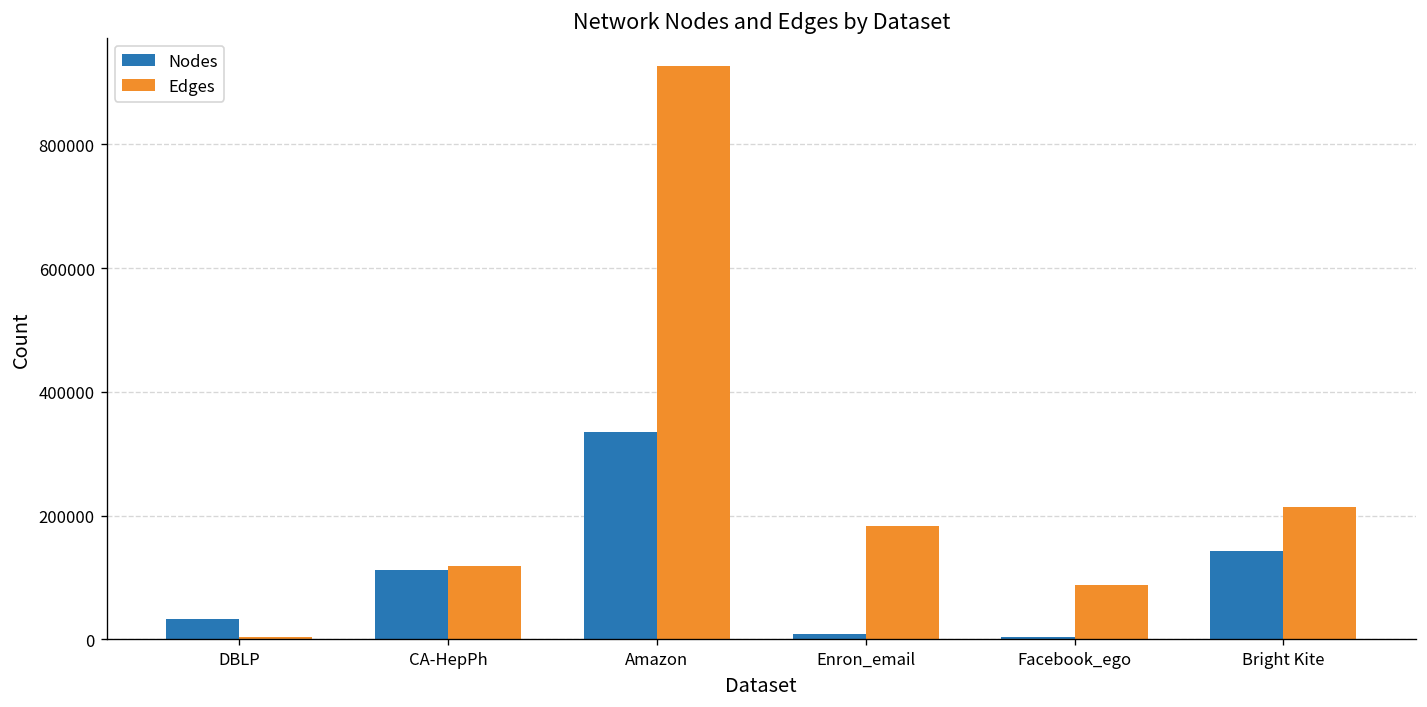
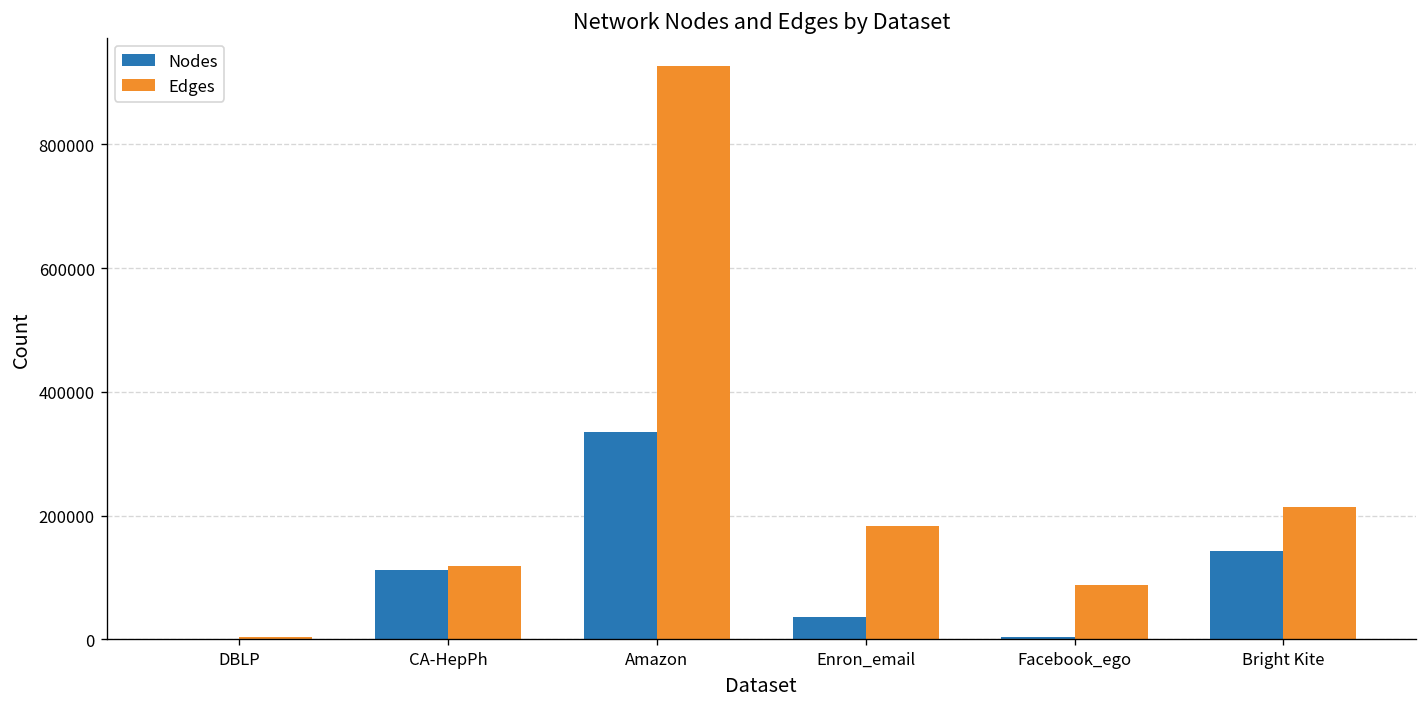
  {
    "Nodes": {
-     "DBLP": 30000,
+     "DBLP": 0,
      "CA-HepPh": 110000,
      "Amazon": 330000,
-     "Enron_email": 10000,
+     "Enron_email": 40000,
      "Bright Kite": 140000
    },
    "Edges": {
      "CA-HepPh": 120000,
      "Amazon": 930000,
      "Enron_email": 180000,
      "Facebook_ego": 90000,
      "Bright Kite": 210000
    }
  }
